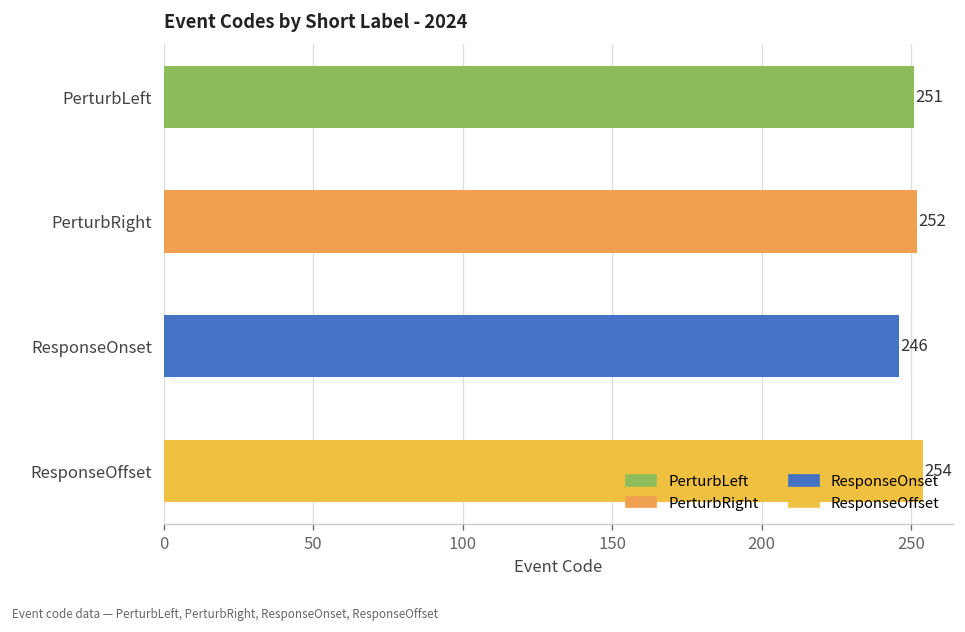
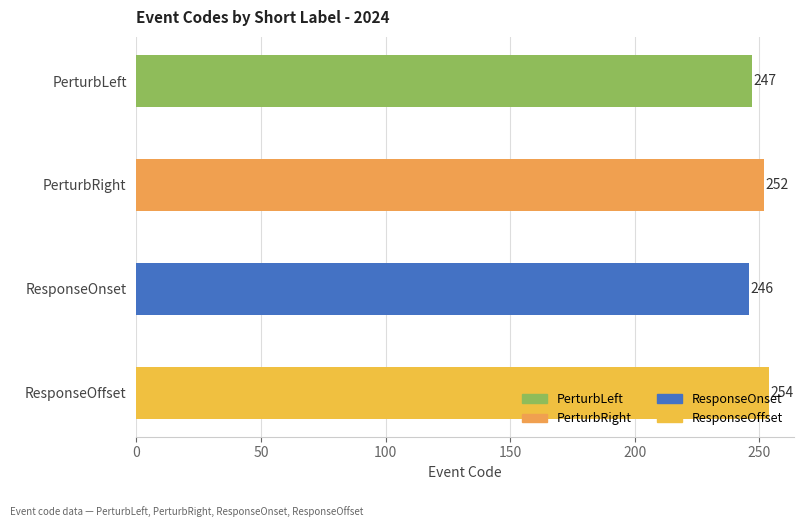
  {
-   "PerturbLeft": 251,
+   "PerturbLeft": 247,
    "PerturbRight": 252,
    "ResponseOnset": 246,
    "ResponseOffset": 254
  }
